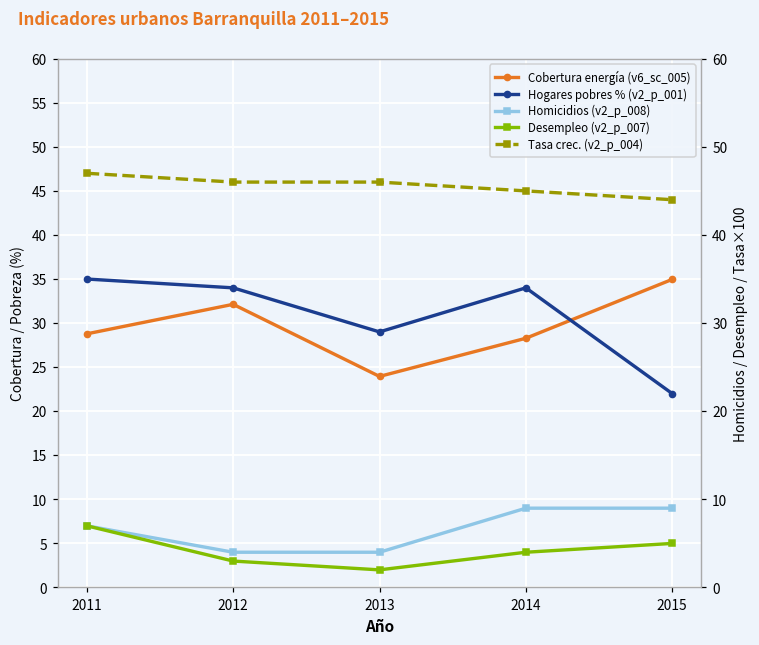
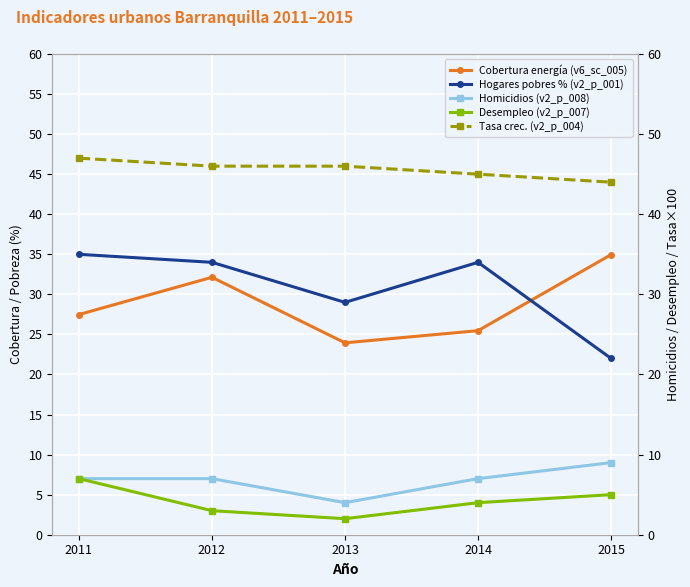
  {
    "Cobertura energía (v6_sc_005)": {
-     "2011": 29,
+     "2011": 27,
      "2012": 32,
      "2013": 24,
-     "2014": 28,
+     "2014": 25,
      "2015": 35
    },
    "Hogares pobres % (v2_p_001)": {
      "2011": 35,
      "2012": 34,
      "2013": 29,
      "2014": 34,
      "2015": 22
    },
    "Homicidios (v2_p_008)": {
-     "2012": 4,
+     "2012": 7,
      "2013": 4,
-     "2014": 9,
+     "2014": 7,
      "2015": 9
    }
  }
